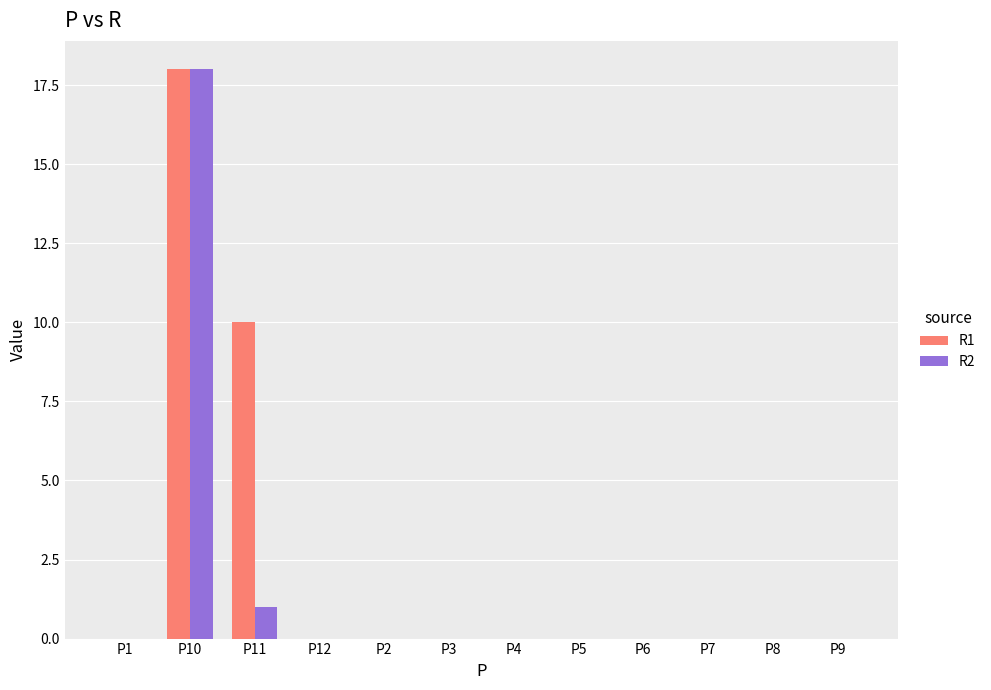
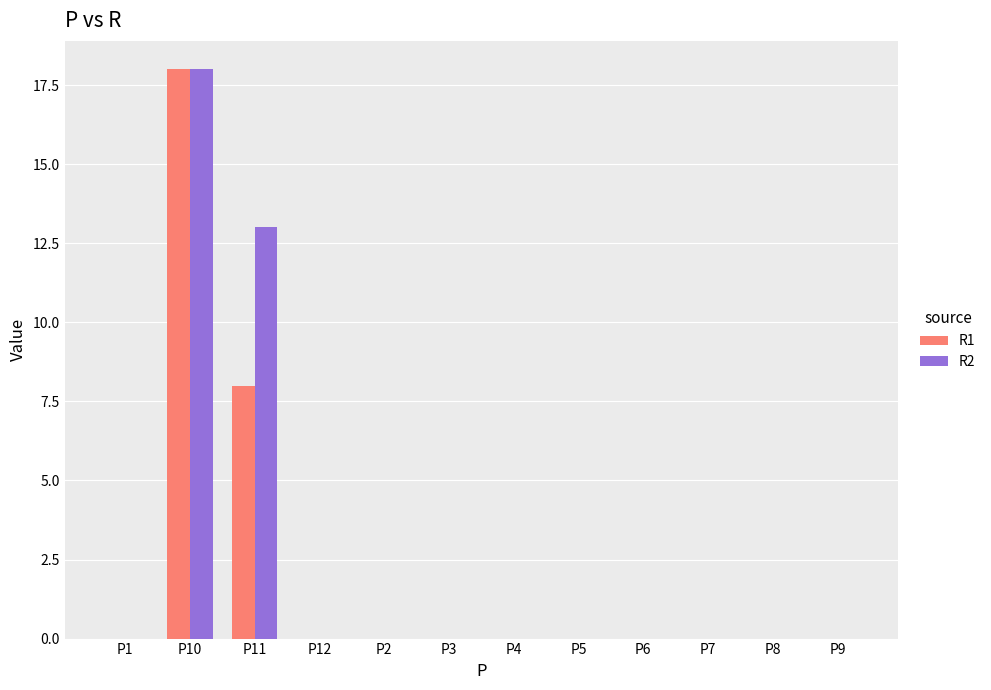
  {
    "R1": {
      "P1": 0,
      "P10": 18,
-     "P11": 10,
+     "P11": 8,
      "P12": 0,
      "P2": 0,
      "P3": 0,
      "P4": 0,
      "P5": 0,
      "P6": 0,
      "P7": 0,
      "P8": 0,
      "P9": 0
    },
    "R2": {
      "P1": 0,
      "P10": 18,
-     "P11": 1,
+     "P11": 13,
      "P12": 0,
      "P2": 0,
      "P3": 0,
      "P4": 0,
      "P5": 0,
      "P6": 0,
      "P7": 0,
      "P8": 0,
      "P9": 0
    }
  }
